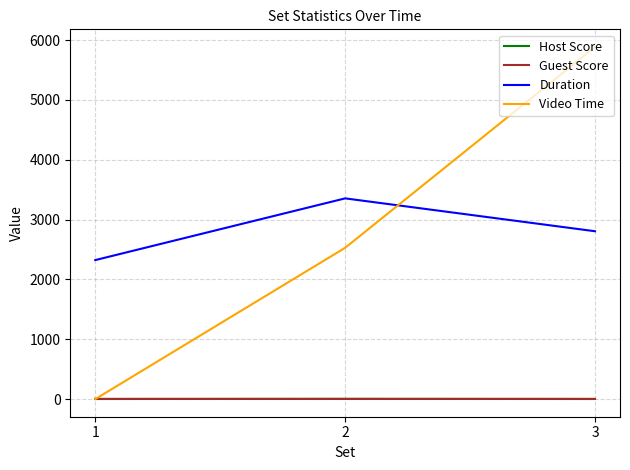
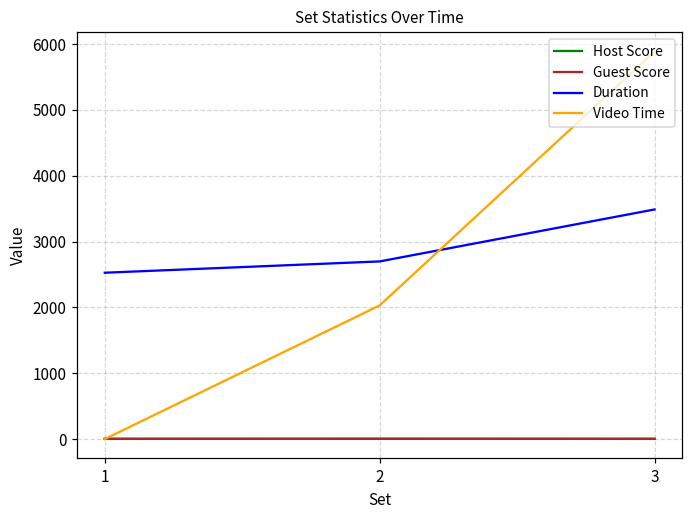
  {
    "Guest Score": {
      "2": 0,
      "3": 0
    },
    "Duration": {
-     "1": 2300,
-     "2": 3400,
-     "3": 2800
+     "1": 2500,
+     "2": 2700,
+     "3": 3500
    },
    "Video Time": {
-     "2": 2500
+     "2": 2000
    }
  }
